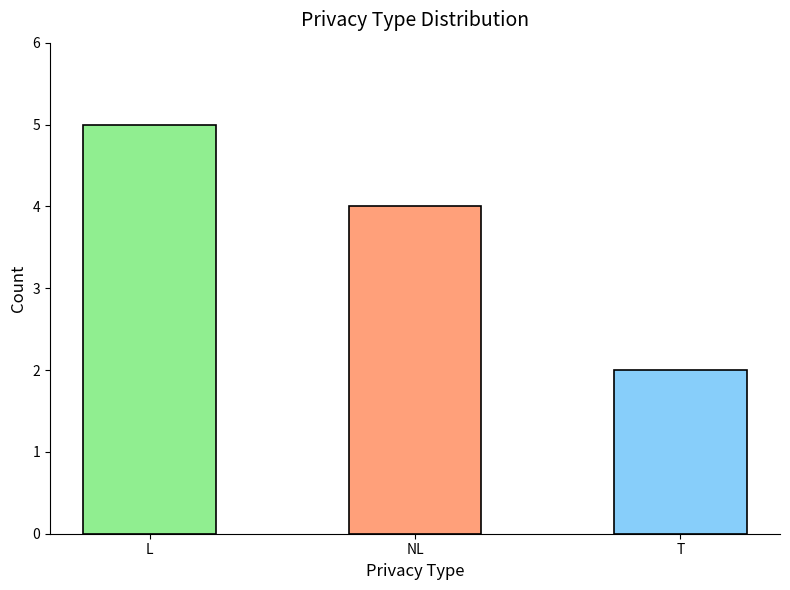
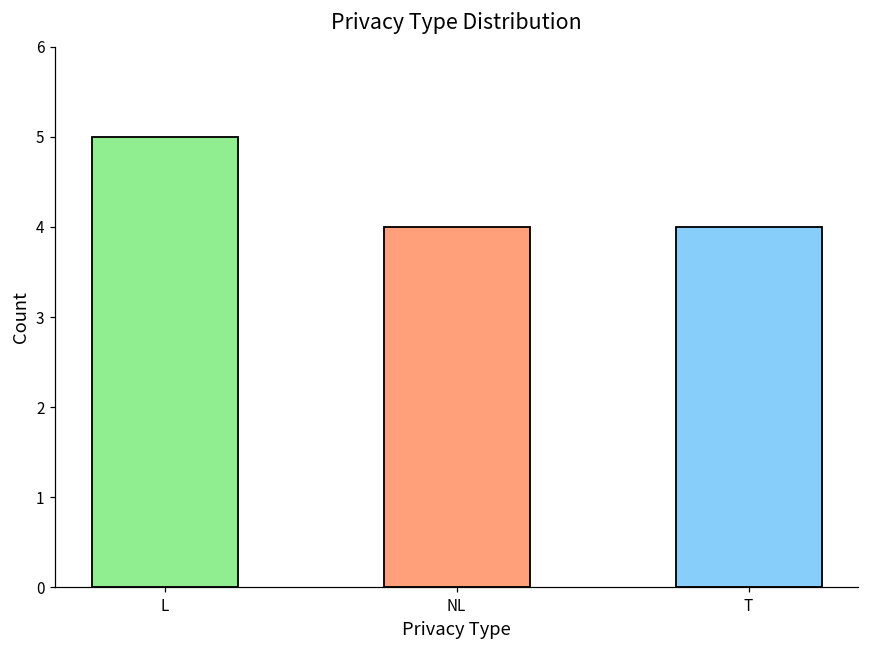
  {
    "L": 5,
    "NL": 4,
-   "T": 2
+   "T": 4
  }
